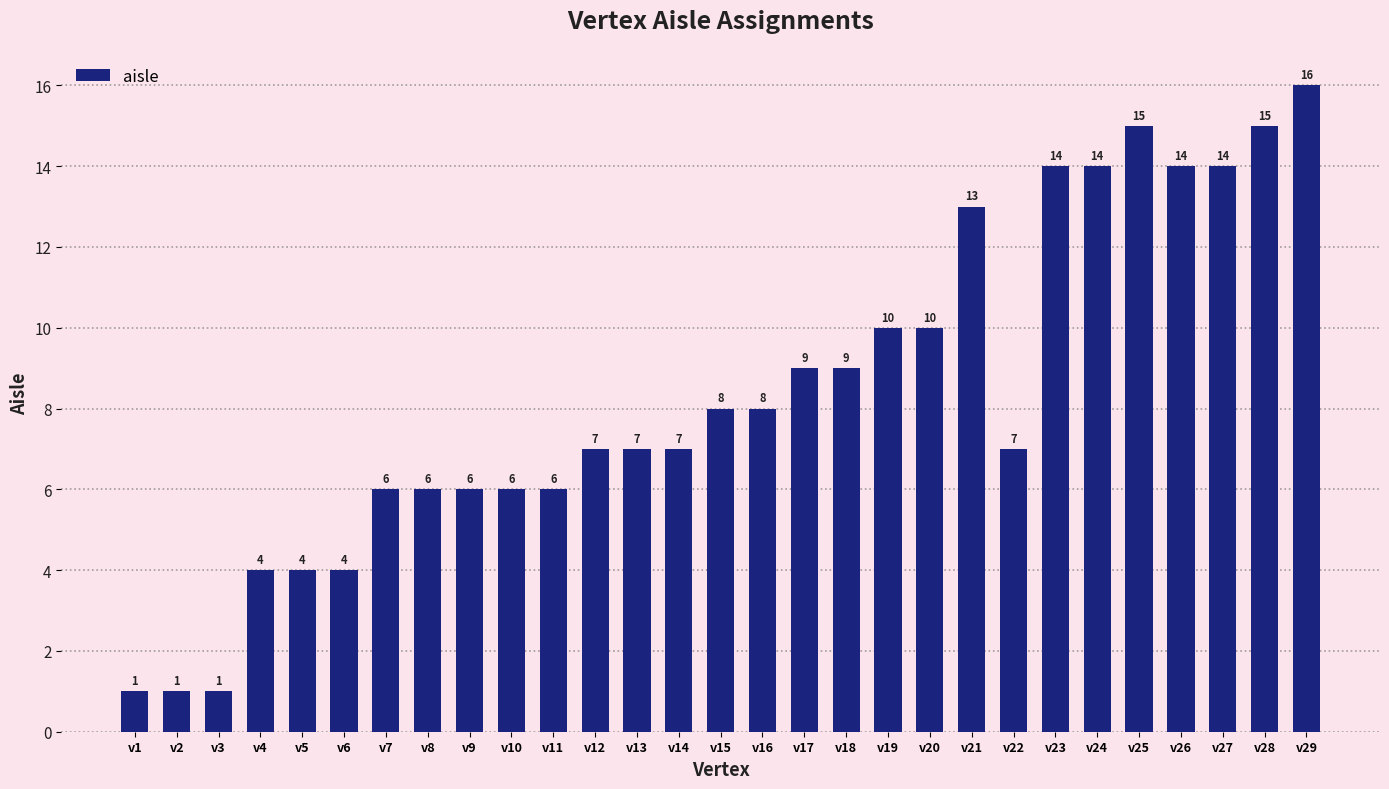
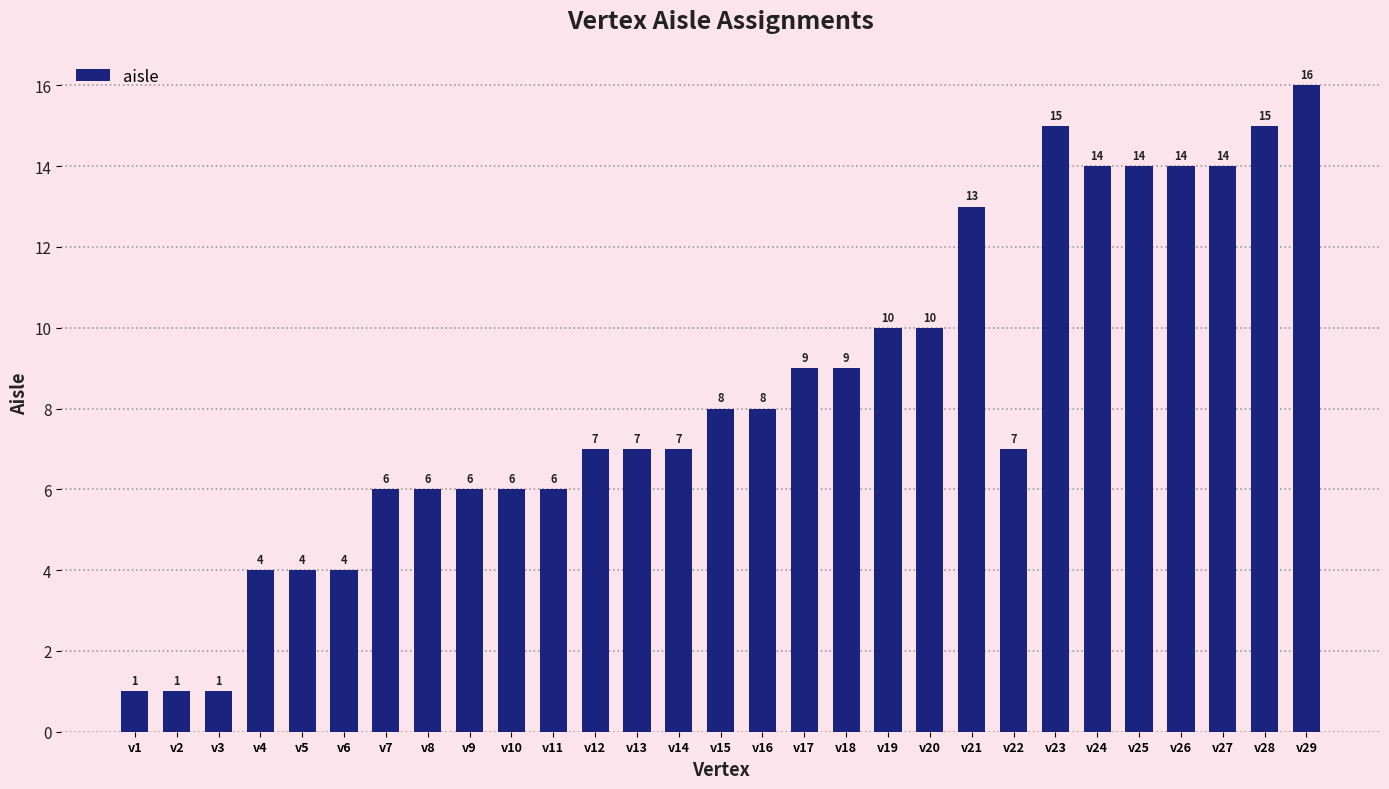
  {
    "v1": 1,
    "v2": 1,
    "v3": 1,
    "v4": 4,
    "v5": 4,
    "v6": 4,
    "v7": 6,
    "v8": 6,
    "v9": 6,
    "v10": 6,
    "v11": 6,
    "v12": 7,
    "v13": 7,
    "v14": 7,
    "v15": 8,
    "v16": 8,
    "v17": 9,
    "v18": 9,
    "v19": 10,
    "v20": 10,
    "v21": 13,
    "v22": 7,
-   "v23": 14,
+   "v23": 15,
    "v24": 14,
-   "v25": 15,
+   "v25": 14,
    "v26": 14,
    "v27": 14,
    "v28": 15,
    "v29": 16
  }
